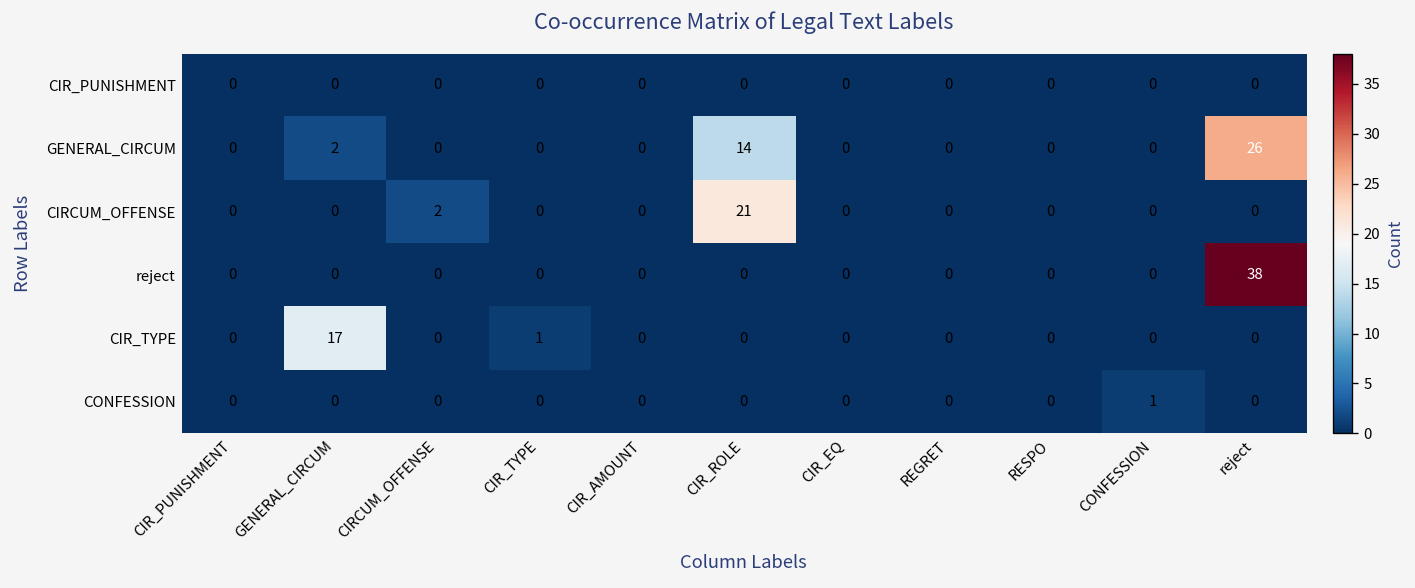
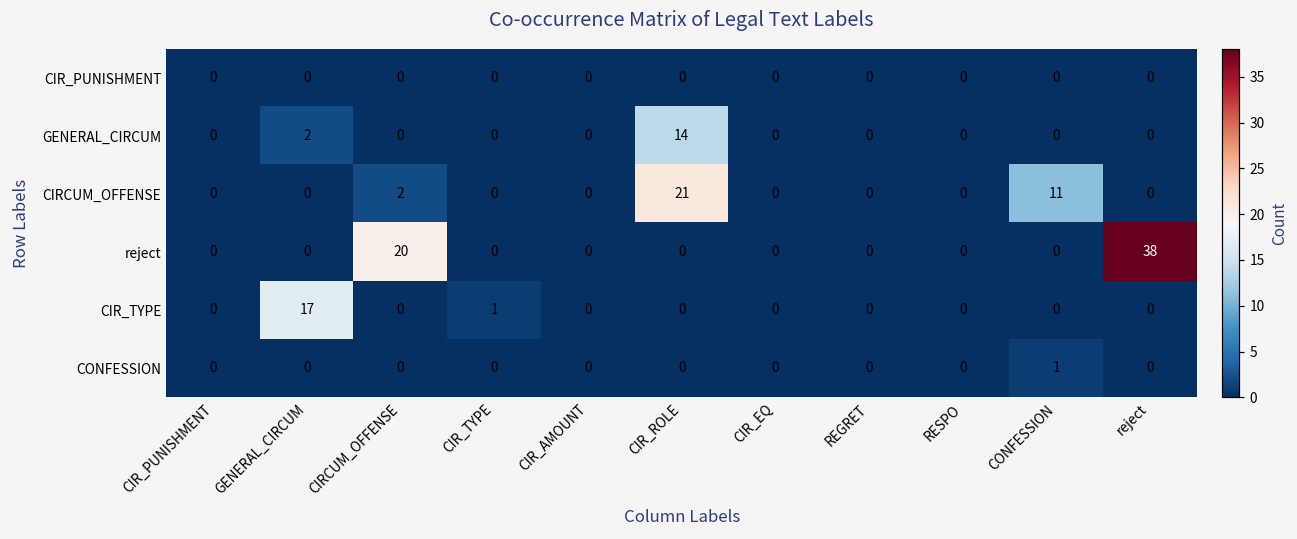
  {
    "CIR_PUNISHMENT": {
      "CIR_PUNISHMENT": 0,
      "GENERAL_CIRCUM": 0,
      "CIRCUM_OFFENSE": 0,
      "CIR_TYPE": 0,
      "CIR_AMOUNT": 0,
      "CIR_ROLE": 0,
      "CIR_EQ": 0,
      "REGRET": 0,
      "RESPO": 0,
      "CONFESSION": 0,
      "reject": 0
    },
    "GENERAL_CIRCUM": {
      "CIR_PUNISHMENT": 0,
      "GENERAL_CIRCUM": 2,
      "CIRCUM_OFFENSE": 0,
      "CIR_TYPE": 0,
      "CIR_AMOUNT": 0,
      "CIR_ROLE": 14,
      "CIR_EQ": 0,
      "REGRET": 0,
      "RESPO": 0,
      "CONFESSION": 0,
-     "reject": 26
+     "reject": 0
    },
    "CIRCUM_OFFENSE": {
      "CIR_PUNISHMENT": 0,
      "GENERAL_CIRCUM": 0,
      "CIRCUM_OFFENSE": 2,
      "CIR_TYPE": 0,
      "CIR_AMOUNT": 0,
      "CIR_ROLE": 21,
      "CIR_EQ": 0,
      "REGRET": 0,
      "RESPO": 0,
-     "CONFESSION": 0,
+     "CONFESSION": 11,
      "reject": 0
    },
    "reject": {
      "CIR_PUNISHMENT": 0,
      "GENERAL_CIRCUM": 0,
-     "CIRCUM_OFFENSE": 0,
+     "CIRCUM_OFFENSE": 20,
      "CIR_TYPE": 0,
      "CIR_AMOUNT": 0,
      "CIR_ROLE": 0,
      "CIR_EQ": 0,
      "REGRET": 0,
      "RESPO": 0,
      "CONFESSION": 0,
      "reject": 38
    },
    "CIR_TYPE": {
      "CIR_PUNISHMENT": 0,
      "GENERAL_CIRCUM": 17,
      "CIRCUM_OFFENSE": 0,
      "CIR_TYPE": 1,
      "CIR_AMOUNT": 0,
      "CIR_ROLE": 0,
      "CIR_EQ": 0,
      "REGRET": 0,
      "RESPO": 0,
      "CONFESSION": 0,
      "reject": 0
    },
    "CONFESSION": {
      "CIR_PUNISHMENT": 0,
      "GENERAL_CIRCUM": 0,
      "CIRCUM_OFFENSE": 0,
      "CIR_TYPE": 0,
      "CIR_AMOUNT": 0,
      "CIR_ROLE": 0,
      "CIR_EQ": 0,
      "REGRET": 0,
      "RESPO": 0,
      "CONFESSION": 1,
      "reject": 0
    }
  }
